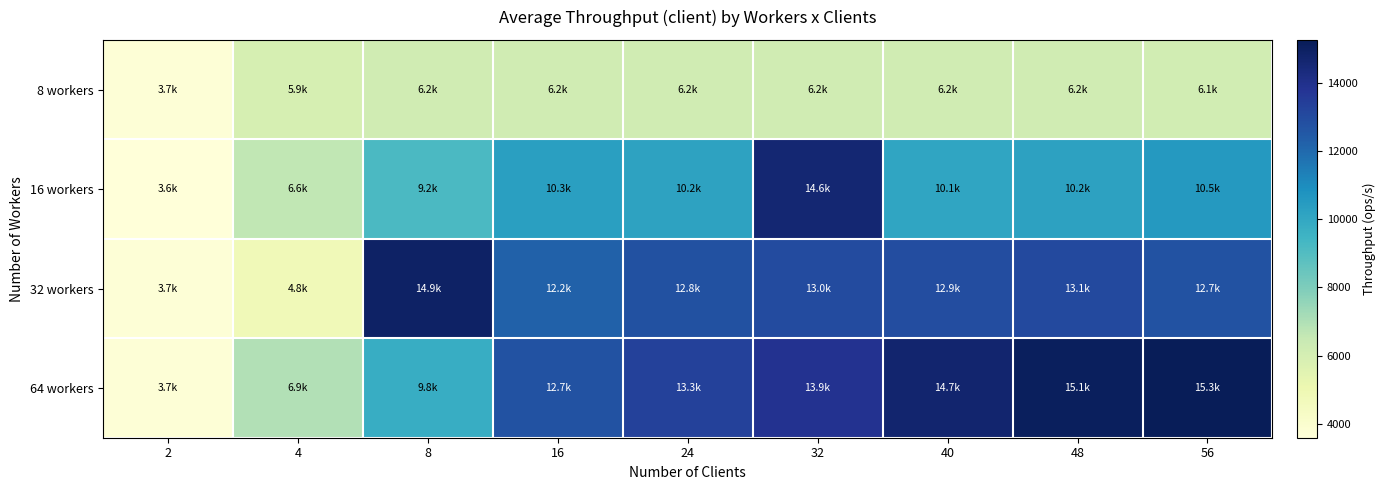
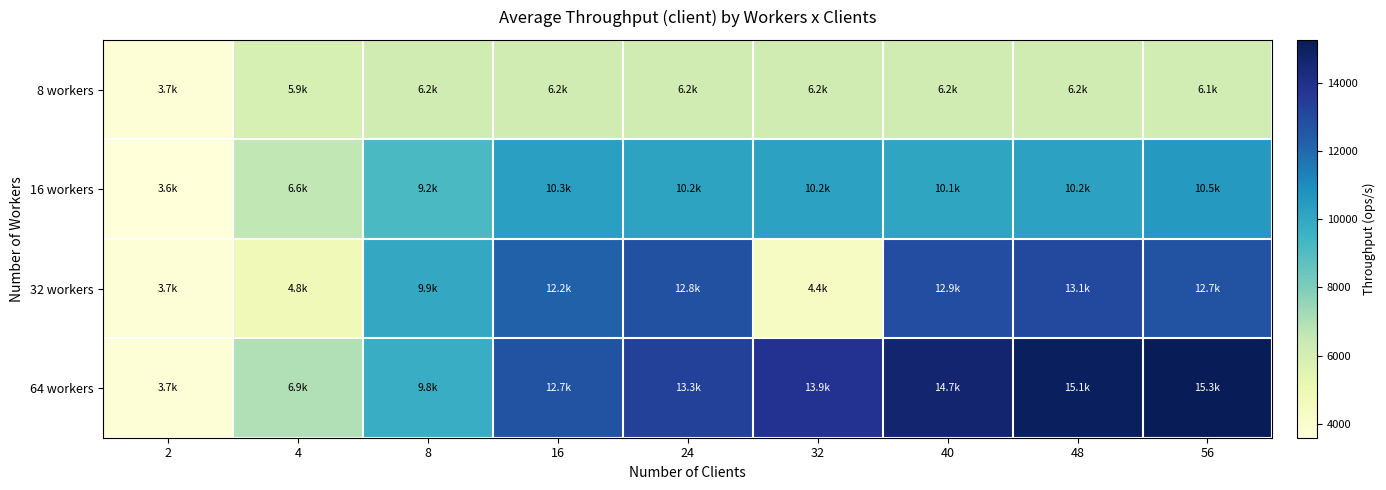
  {
    "8 workers": {
      "2": "3.7k",
      "4": "5.9k",
      "8": "6.2k",
      "16": "6.2k",
      "24": "6.2k",
      "32": "6.2k",
      "40": "6.2k",
      "48": "6.2k",
      "56": "6.1k"
    },
    "16 workers": {
      "2": "3.6k",
      "4": "6.6k",
      "8": "9.2k",
      "16": "10.3k",
      "24": "10.2k",
-     "32": "14.6k",
+     "32": "10.2k",
      "40": "10.1k",
      "48": "10.2k",
      "56": "10.5k"
    },
    "32 workers": {
      "2": "3.7k",
      "4": "4.8k",
-     "8": "14.9k",
+     "8": "9.9k",
      "16": "12.2k",
      "24": "12.8k",
-     "32": "13.0k",
+     "32": "4.4k",
      "40": "12.9k",
      "48": "13.1k",
      "56": "12.7k"
    },
    "64 workers": {
      "2": "3.7k",
      "4": "6.9k",
      "8": "9.8k",
      "16": "12.7k",
      "24": "13.3k",
      "32": "13.9k",
      "40": "14.7k",
      "48": "15.1k",
      "56": "15.3k"
    }
  }
